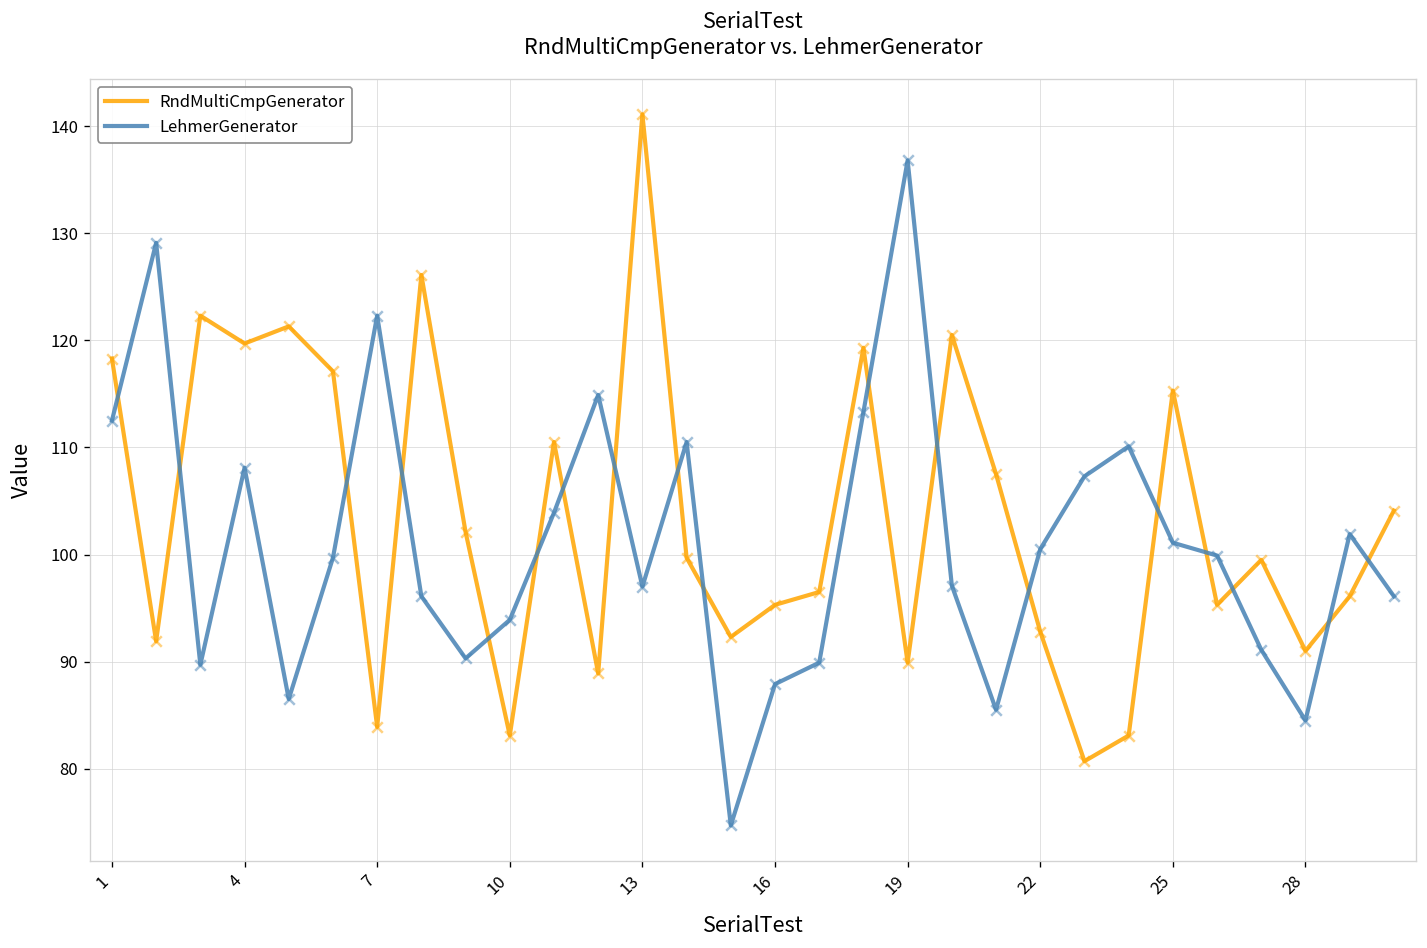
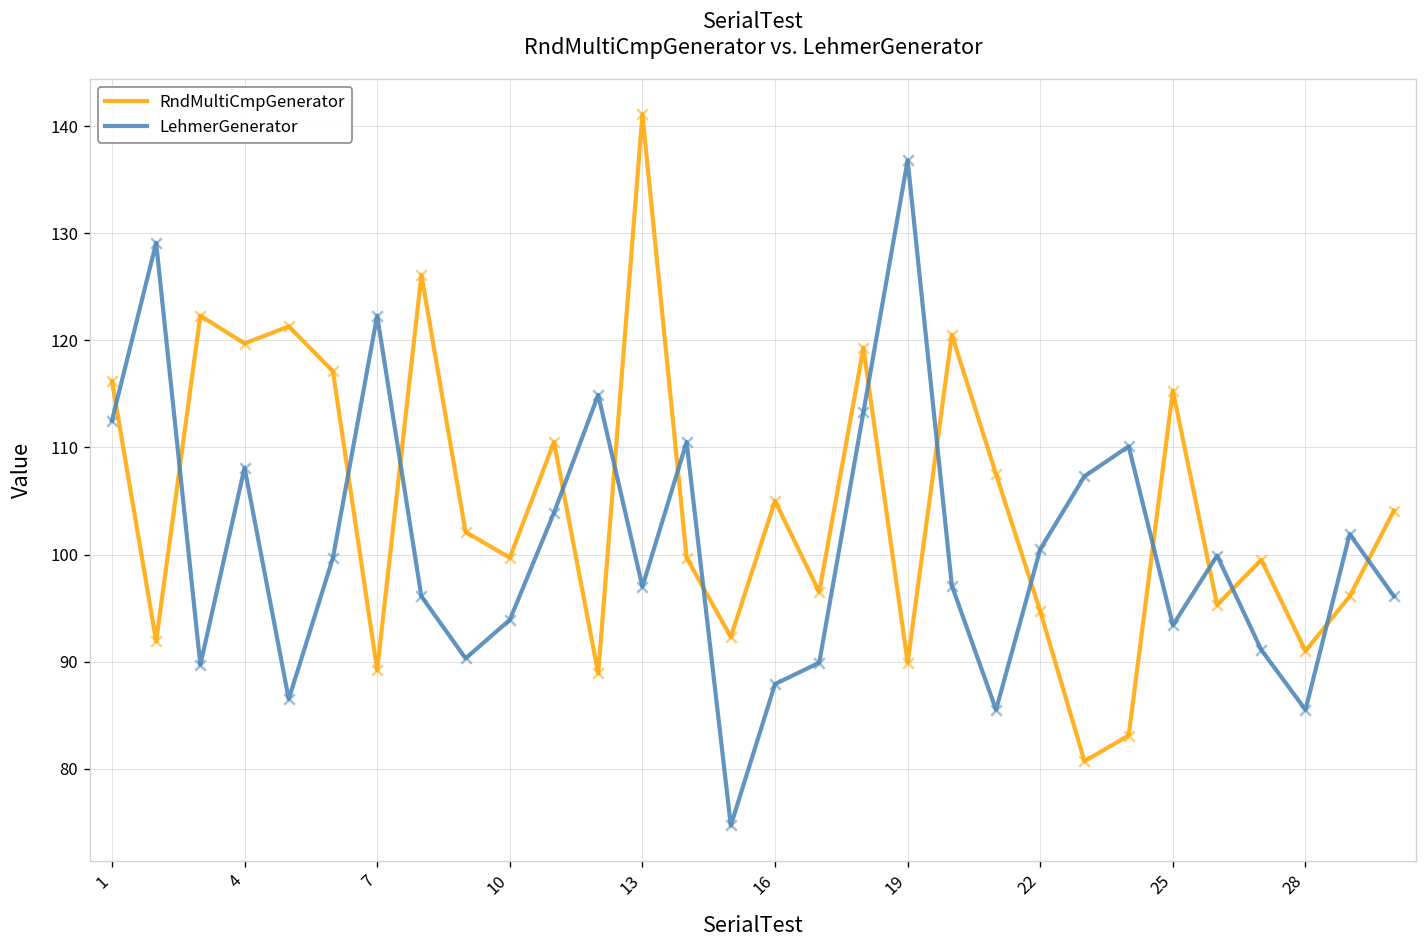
  {
    "RndMultiCmpGenerator": {
-     "1": 118,
+     "1": 116,
      "4": 120,
-     "7": 84,
-     "10": 83,
+     "7": 89,
+     "10": 100,
      "13": 141,
-     "16": 95,
+     "16": 105,
      "19": 90,
-     "22": 93,
+     "22": 95,
      "25": 115,
      "28": 91
    },
    "LehmerGenerator": {
      "1": 113,
      "4": 108,
      "7": 122,
      "10": 94,
      "13": 97,
      "16": 88,
      "19": 137,
      "22": 101,
-     "25": 101,
-     "28": 85
+     "25": 93,
+     "28": 86
    }
  }
